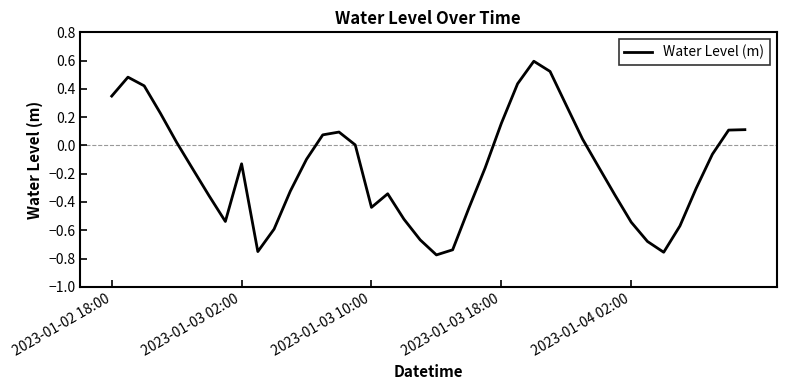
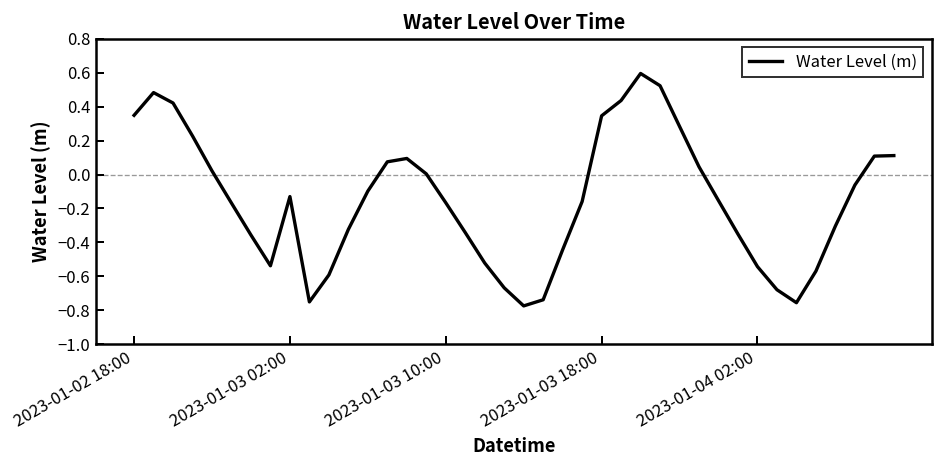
  {
    "2023-01-02 18:00": 0.35,
    "2023-01-03 02:00": -0.13,
-   "2023-01-03 10:00": -0.44,
-   "2023-01-03 18:00": 0.16,
+   "2023-01-03 10:00": -0.17,
+   "2023-01-03 18:00": 0.35,
    "2023-01-04 02:00": -0.54
  }
